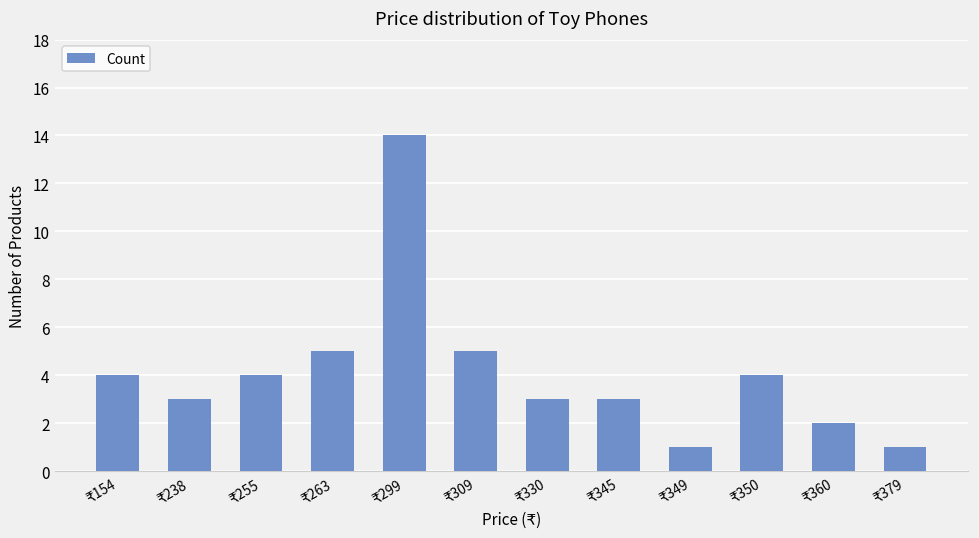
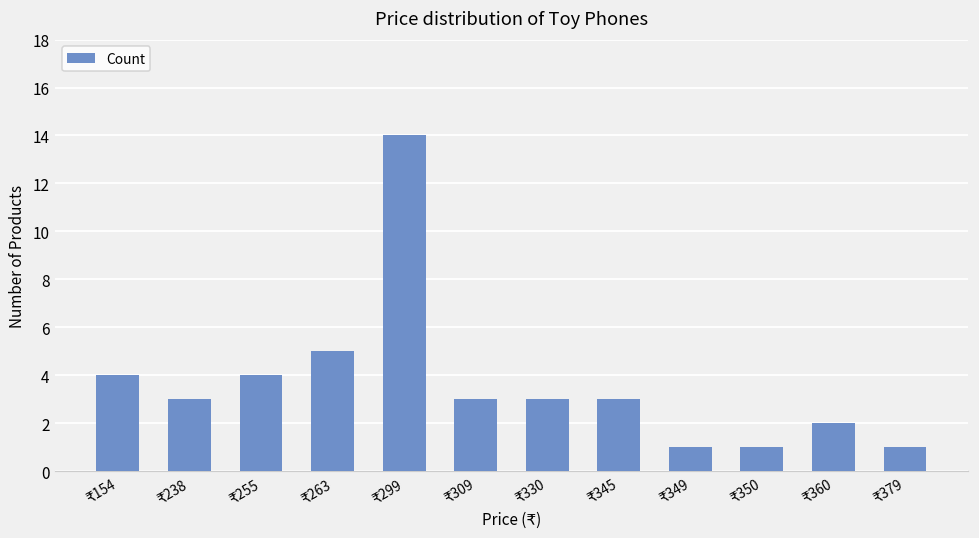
  {
    "₹154": 4,
    "₹238": 3,
    "₹255": 4,
    "₹263": 5,
    "₹299": 14,
-   "₹309": 5,
+   "₹309": 3,
    "₹330": 3,
    "₹345": 3,
    "₹349": 1,
-   "₹350": 4,
+   "₹350": 1,
    "₹360": 2,
    "₹379": 1
  }
